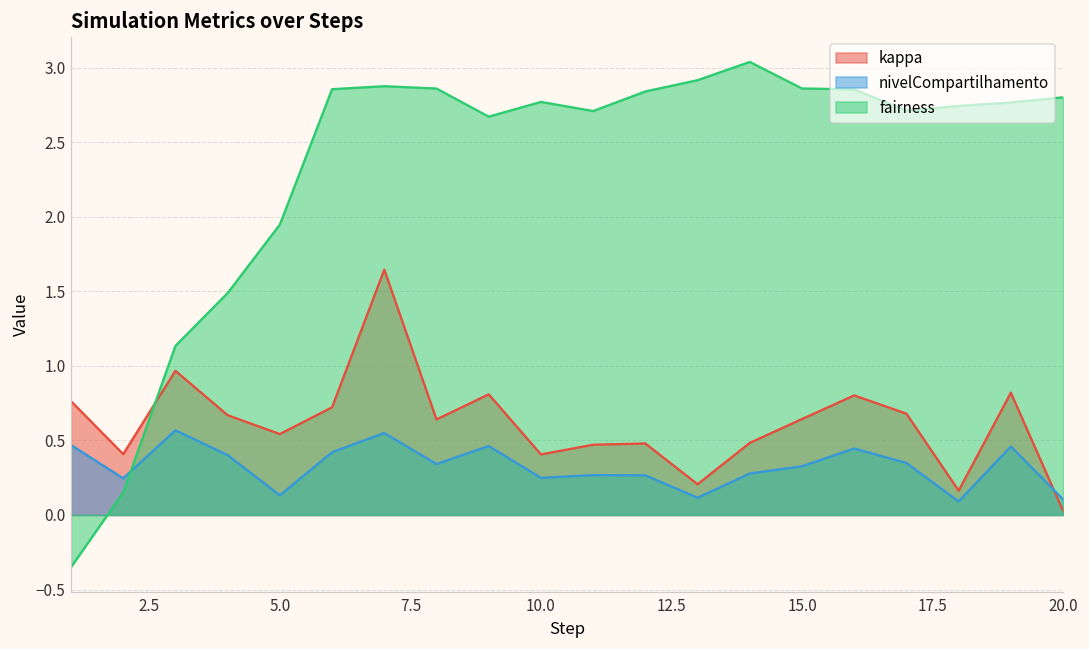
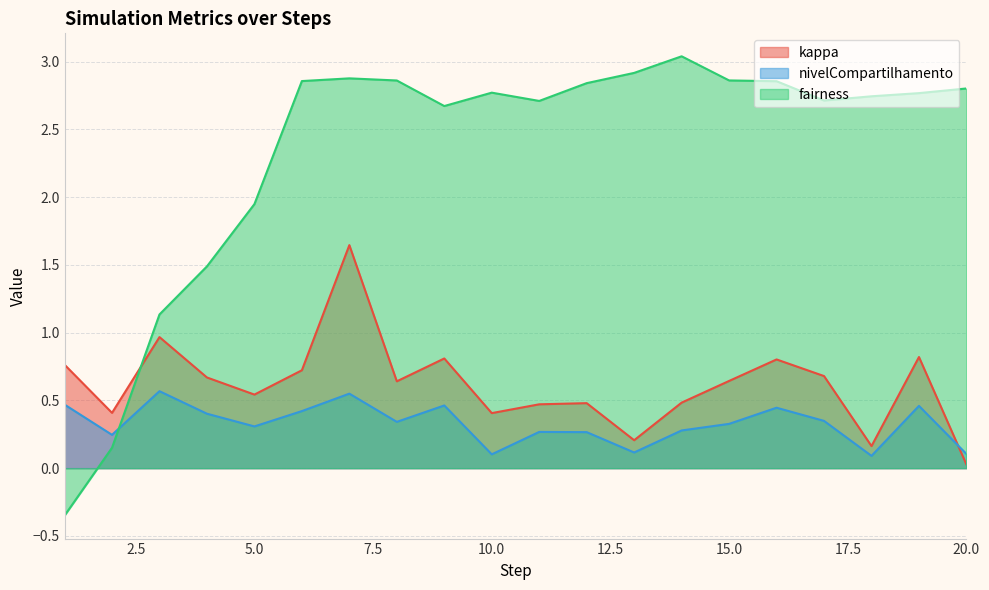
  {
    "kappa": {
      "5.0": 0.54,
      "10.0": 0.41,
      "15.0": 0.64,
      "20.0": 0.03
    },
    "nivelCompartilhamento": {
-     "5.0": 0.13,
-     "10.0": 0.25,
+     "5.0": 0.31,
+     "10.0": 0.10,
      "15.0": 0.33,
      "20.0": 0.10
    }
  }
